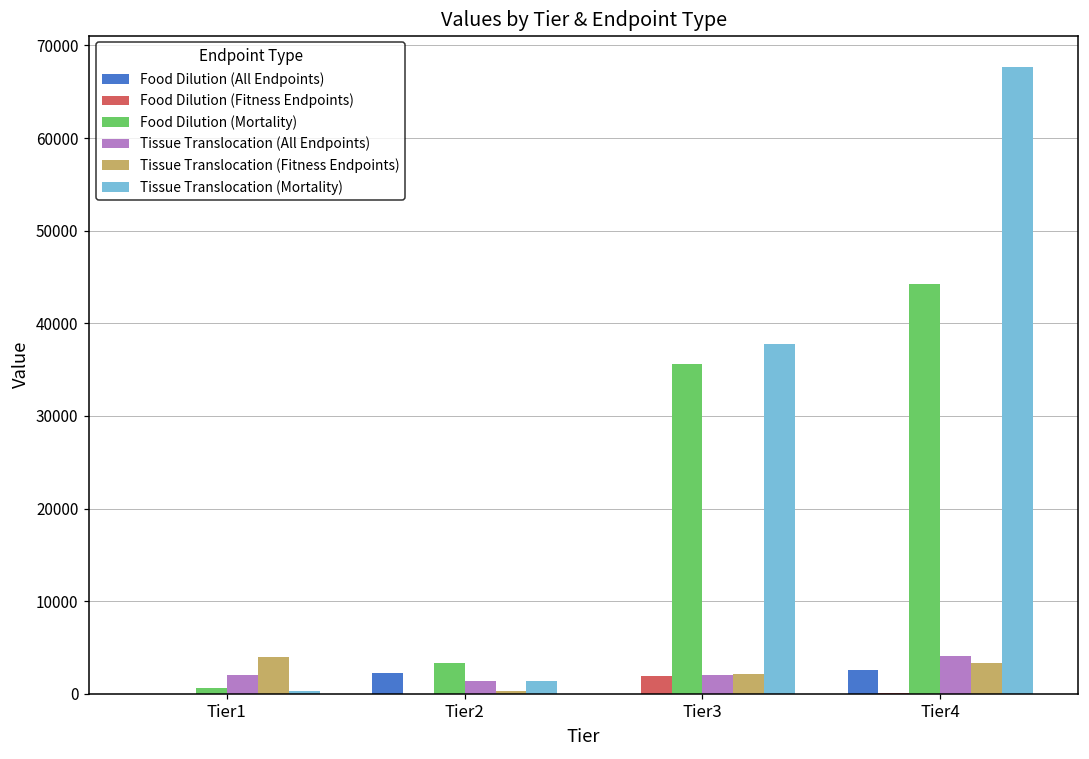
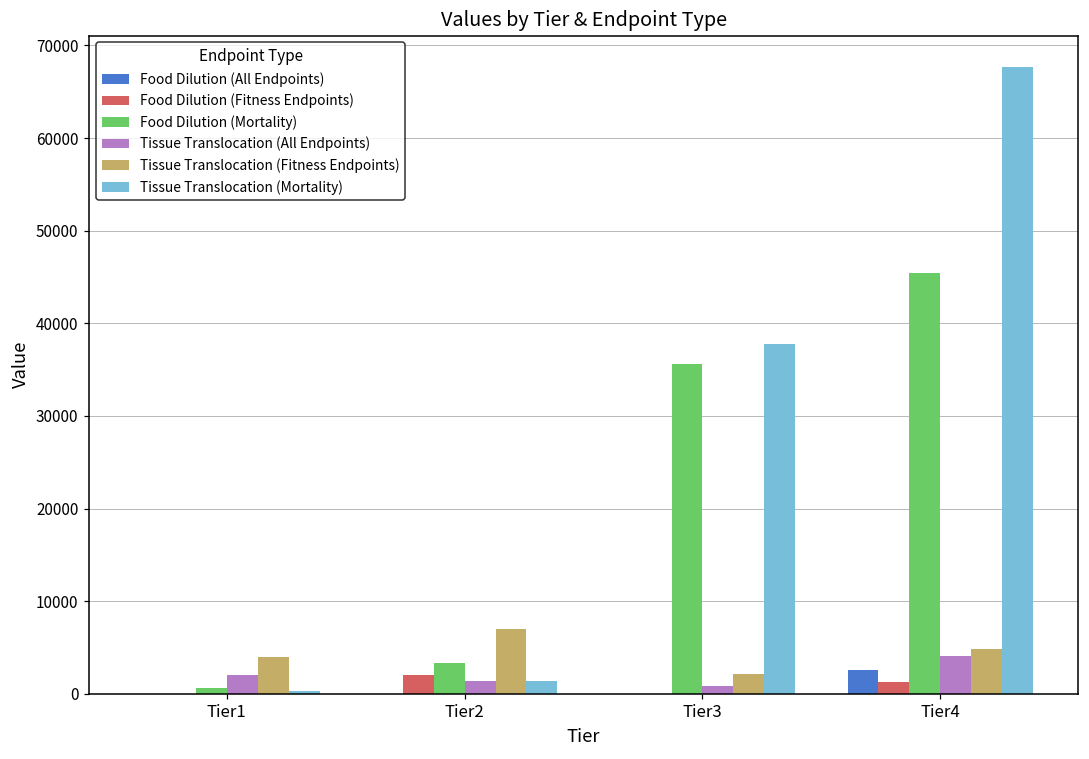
  {
    "Food Dilution (All Endpoints)": {
-     "Tier2": 2000,
+     "Tier2": 0,
      "Tier4": 3000
    },
    "Food Dilution (Fitness Endpoints)": {
-     "Tier2": 0,
-     "Tier3": 2000,
-     "Tier4": 0
+     "Tier2": 2000,
+     "Tier3": 0,
+     "Tier4": 1000
    },
    "Food Dilution (Mortality)": {
      "Tier1": 1000,
      "Tier2": 3000,
      "Tier3": 36000,
-     "Tier4": 44000
+     "Tier4": 45000
    },
    "Tissue Translocation (All Endpoints)": {
      "Tier1": 2000,
      "Tier2": 1000,
-     "Tier3": 2000,
+     "Tier3": 1000,
      "Tier4": 4000
    },
    "Tissue Translocation (Fitness Endpoints)": {
      "Tier1": 4000,
-     "Tier2": 0,
+     "Tier2": 7000,
      "Tier3": 2000,
-     "Tier4": 3000
+     "Tier4": 5000
    },
    "Tissue Translocation (Mortality)": {
      "Tier1": 0,
      "Tier2": 1000,
      "Tier3": 38000,
      "Tier4": 68000
    }
  }
